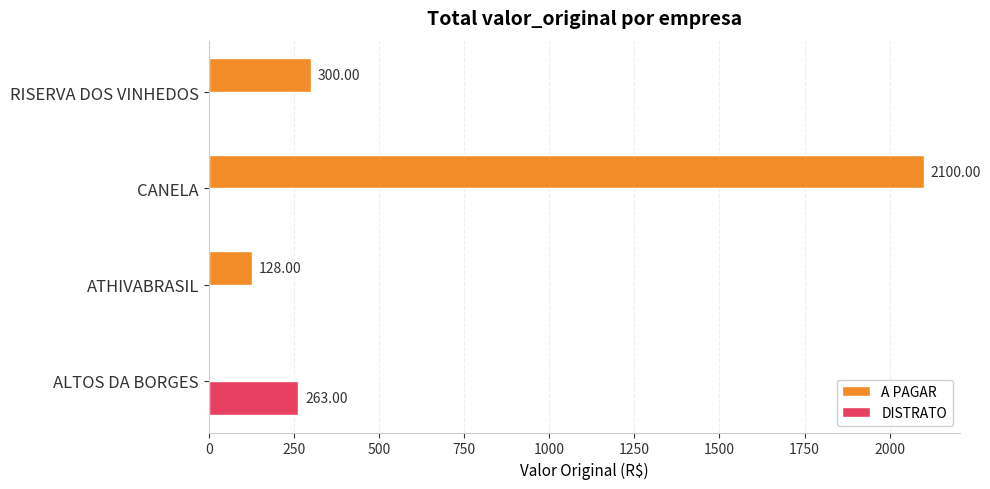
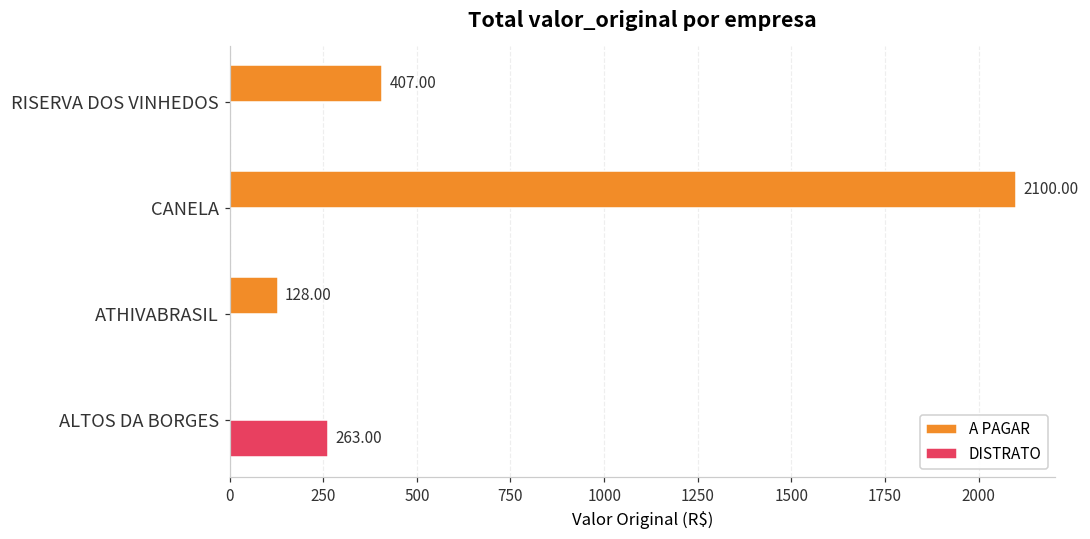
  {
    "A PAGAR": {
-     "RISERVA DOS VINHEDOS": 300.00,
+     "RISERVA DOS VINHEDOS": 407.00,
      "CANELA": 2100.00,
      "ATHIVABRASIL": 128.00
    },
    "DISTRATO": {
      "ALTOS DA BORGES": 263.00
    }
  }
